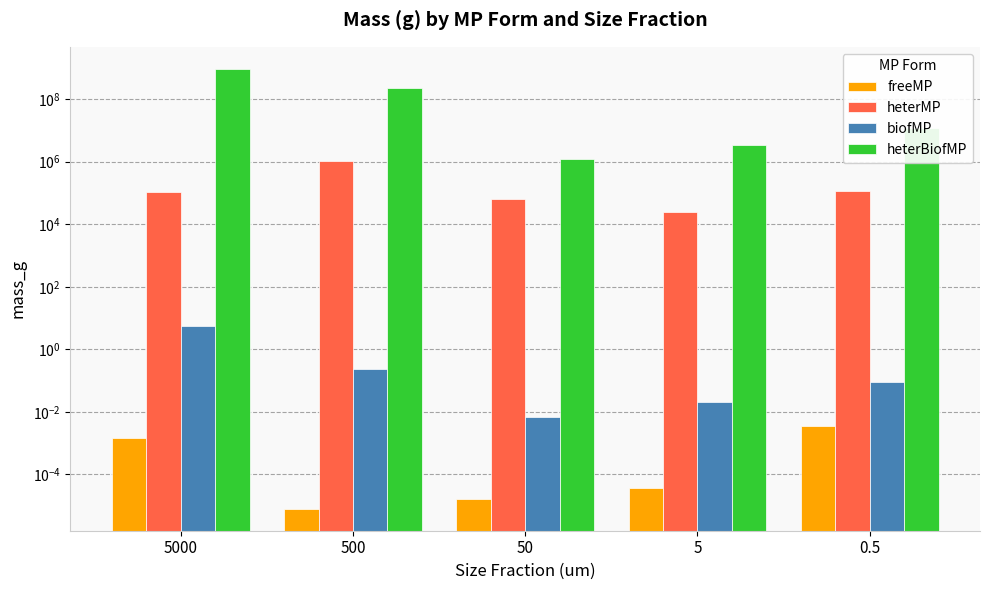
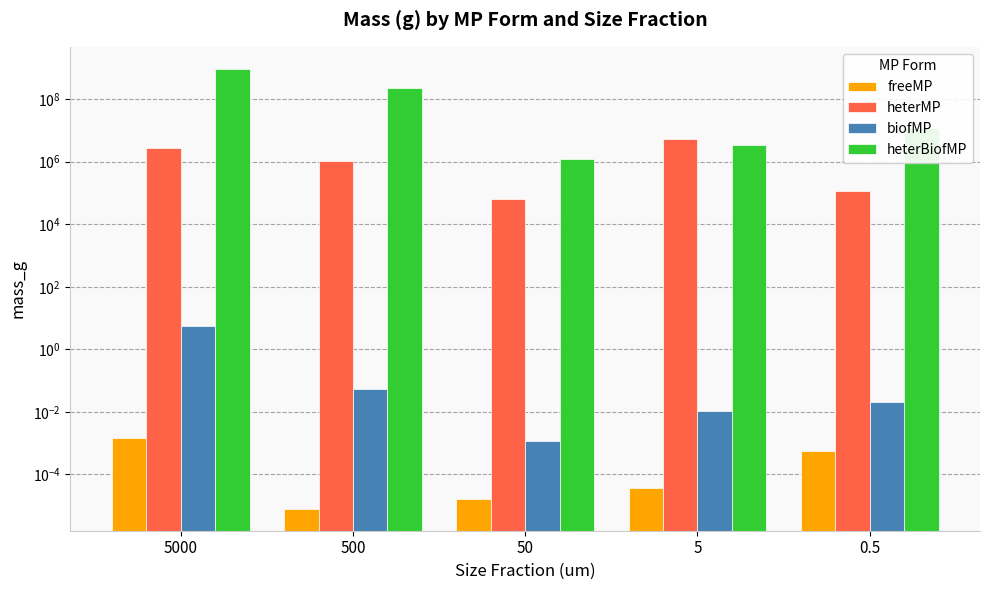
  {
    "freeMP": {
      "5000": 0.001,
      "500": 0.000008,
      "50": 0.00002,
      "5": 0.00004,
-     "0.5": 0.003
+     "0.5": 0.0005
    },
    "heterMP": {
-     "5000": 110000,
+     "5000": 3000000,
      "500": 1000000,
      "50": 60000,
-     "5": 20000,
+     "5": 5000000,
      "0.5": 110000
    },
    "biofMP": {
      "5000": 6,
-     "500": 0.2,
-     "50": 0.007,
-     "5": 0.02,
-     "0.5": 0.09
+     "500": 0.05,
+     "50": 0.0012,
+     "5": 0.010,
+     "0.5": 0.02
    },
    "heterBiofMP": {
      "5000": 900000000,
      "500": 200000000,
      "50": 1200000,
      "5": 3000000
    }
  }
